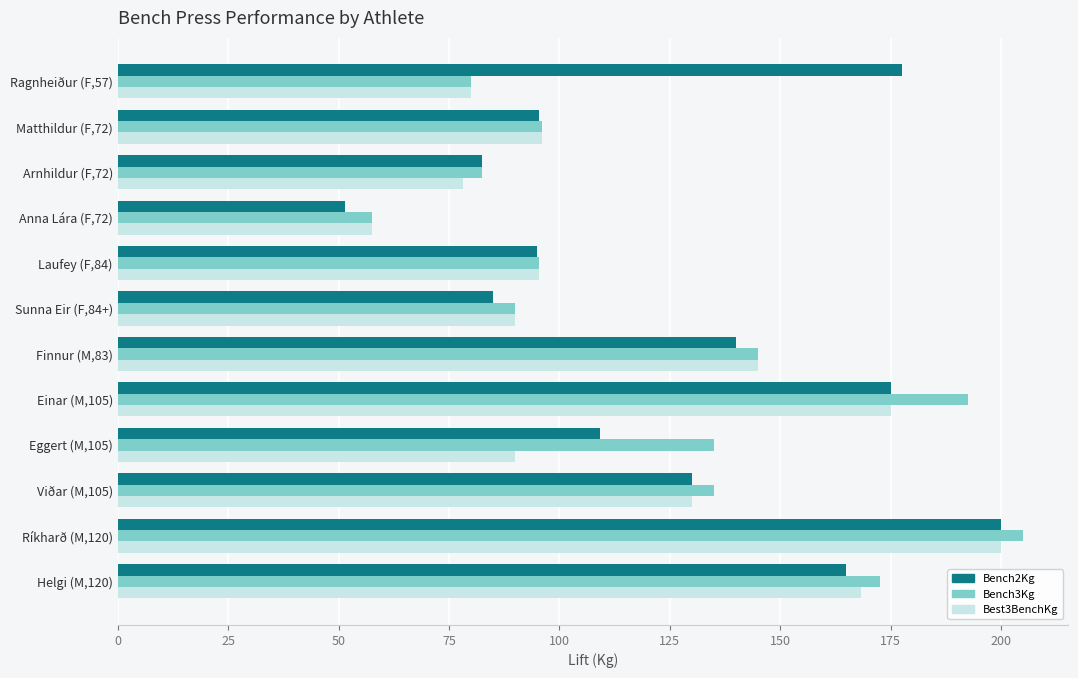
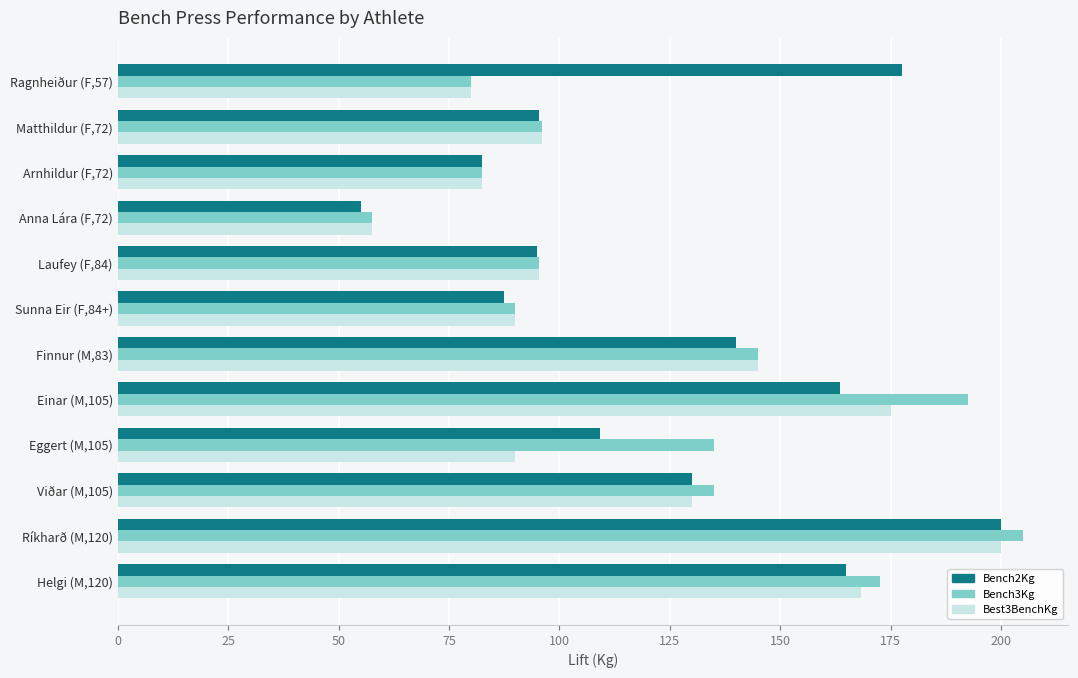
  {
    "Bench2Kg": {
      "Ragnheiður (F,57)": 178,
      "Matthildur (F,72)": 96,
      "Arnhildur (F,72)": 83,
-     "Anna Lára (F,72)": 51,
+     "Anna Lára (F,72)": 55,
      "Laufey (F,84)": 95,
-     "Sunna Eir (F,84+)": 85,
+     "Sunna Eir (F,84+)": 88,
      "Finnur (M,83)": 140,
-     "Einar (M,105)": 175,
+     "Einar (M,105)": 164,
      "Eggert (M,105)": 109,
      "Viðar (M,105)": 130,
      "Ríkharð (M,120)": 200,
      "Helgi (M,120)": 165
    },
    "Bench3Kg": {
      "Ragnheiður (F,57)": 80,
      "Matthildur (F,72)": 96,
      "Arnhildur (F,72)": 83,
      "Anna Lára (F,72)": 58,
      "Laufey (F,84)": 96,
      "Sunna Eir (F,84+)": 90,
      "Finnur (M,83)": 145,
      "Einar (M,105)": 193,
      "Eggert (M,105)": 135,
      "Viðar (M,105)": 135,
      "Ríkharð (M,120)": 205,
      "Helgi (M,120)": 173
    },
    "Best3BenchKg": {
      "Ragnheiður (F,57)": 80,
      "Matthildur (F,72)": 96,
-     "Arnhildur (F,72)": 78,
+     "Arnhildur (F,72)": 83,
      "Anna Lára (F,72)": 58,
      "Laufey (F,84)": 96,
      "Sunna Eir (F,84+)": 90,
      "Finnur (M,83)": 145,
      "Einar (M,105)": 175,
      "Eggert (M,105)": 90,
      "Viðar (M,105)": 130,
      "Ríkharð (M,120)": 200,
      "Helgi (M,120)": 168
    }
  }
